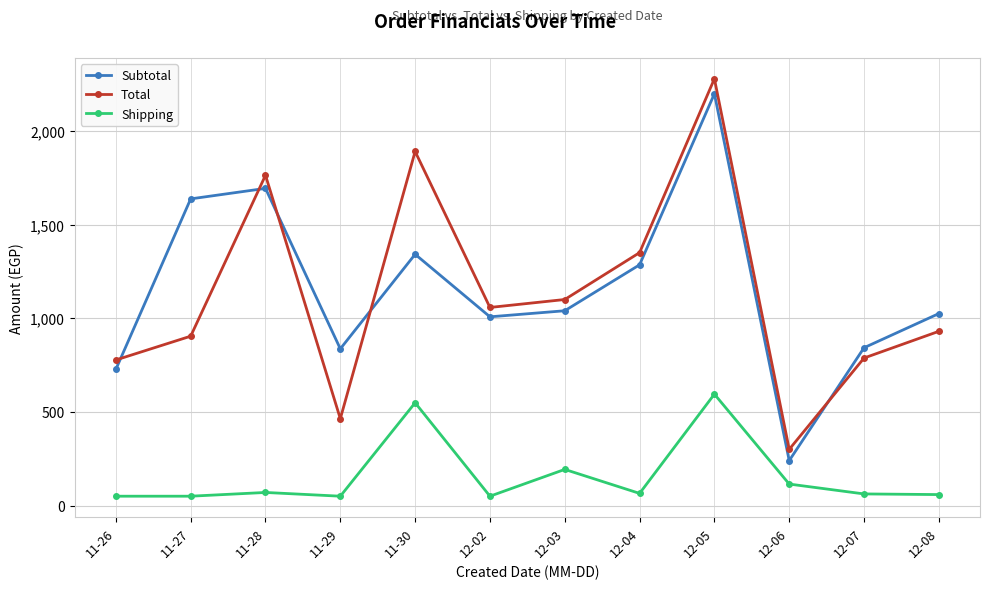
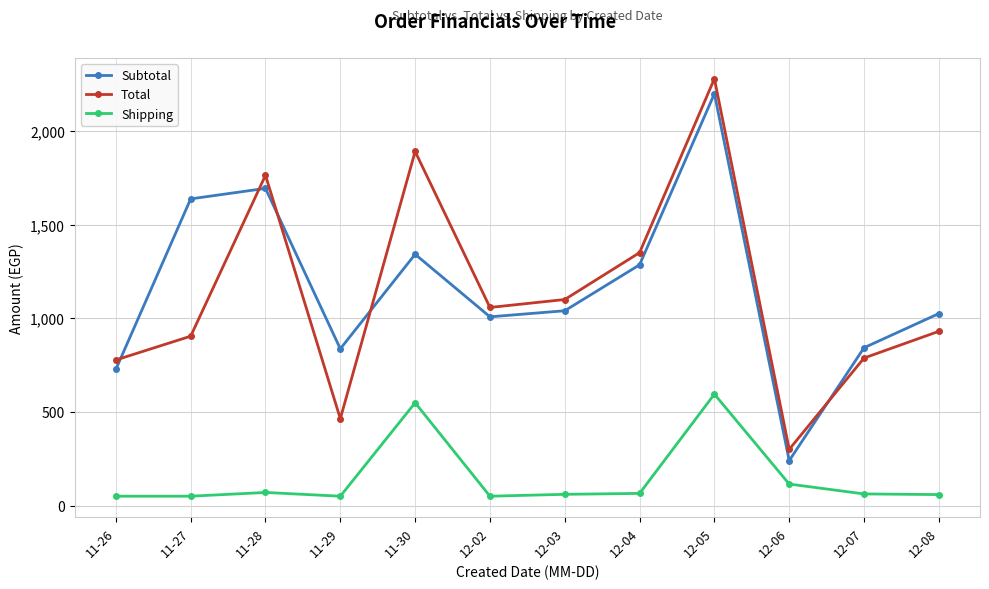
  {
    "Subtotal": {
      "11-26": "730",
      "11-27": "1,640",
      "11-28": "1,690",
      "11-29": "840",
      "11-30": "1,340",
      "12-02": "1,010",
      "12-03": "1,040",
      "12-04": "1,290",
      "12-05": "2,200",
      "12-06": "240",
      "12-07": "840",
      "12-08": "1,020"
    },
    "Total": {
      "11-26": "780",
      "11-27": "900",
      "11-28": "1,760",
      "11-29": "460",
      "11-30": "1,890",
      "12-02": "1,060",
      "12-03": "1,100",
      "12-04": "1,350",
      "12-05": "2,280",
      "12-06": "300",
      "12-07": "790",
      "12-08": "930"
    },
    "Shipping": {
      "11-26": "50",
      "11-27": "50",
      "11-28": "70",
      "11-29": "50",
      "11-30": "550",
      "12-02": "50",
-     "12-03": "190",
+     "12-03": "60",
      "12-04": "70",
      "12-05": "590",
      "12-06": "110",
      "12-07": "60",
      "12-08": "60"
    }
  }
